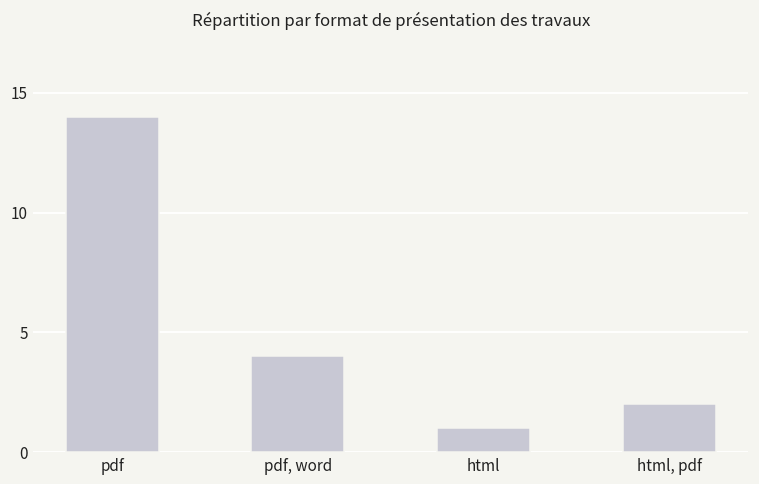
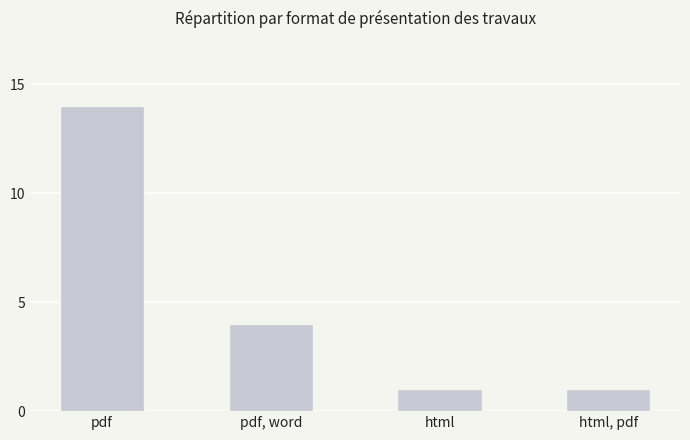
  {
    "pdf": 14,
    "pdf, word": 4,
    "html": 1,
-   "html, pdf": 2
+   "html, pdf": 1
  }
